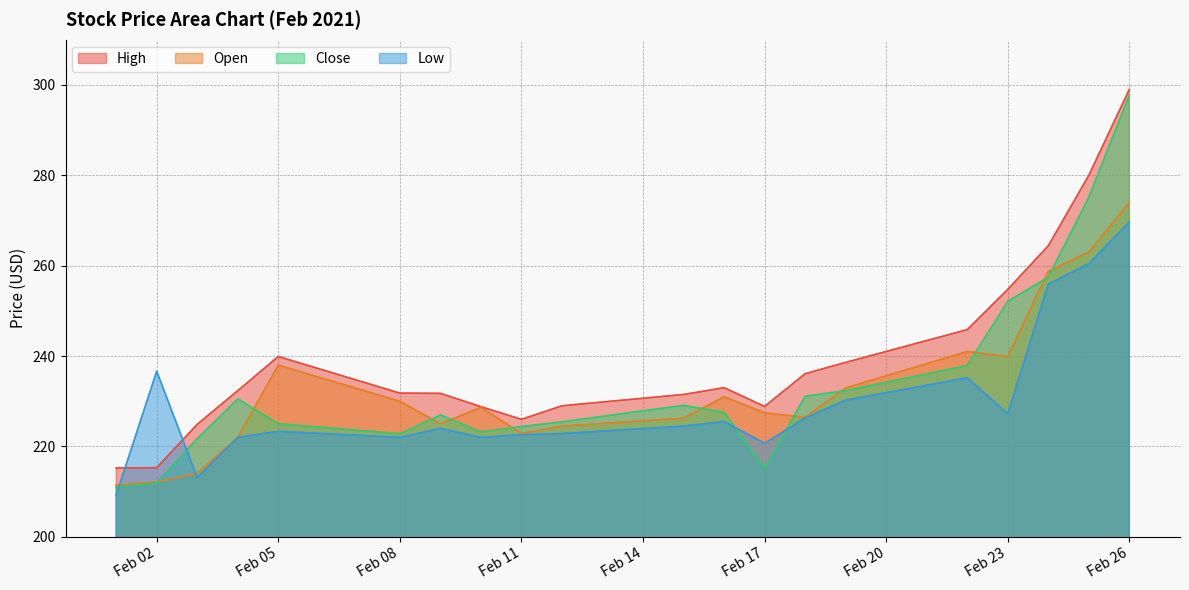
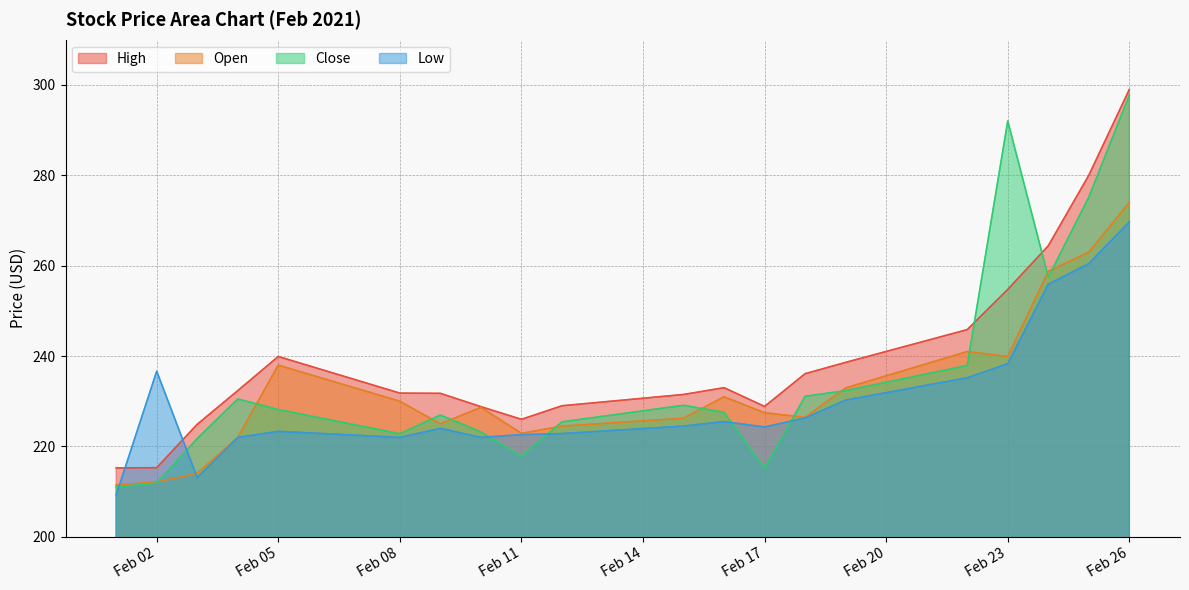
  {
    "Close": {
-     "Feb 05": 225,
+     "Feb 05": 228,
      "Feb 08": 223,
-     "Feb 11": 224,
+     "Feb 11": 218,
      "Feb 17": 215,
-     "Feb 23": 252,
+     "Feb 23": 292,
      "Feb 26": 298
    },
    "Low": {
      "Feb 02": 237,
      "Feb 05": 223,
      "Feb 08": 222,
-     "Feb 17": 221,
-     "Feb 23": 227,
+     "Feb 17": 224,
+     "Feb 23": 238,
      "Feb 26": 270
    }
  }
